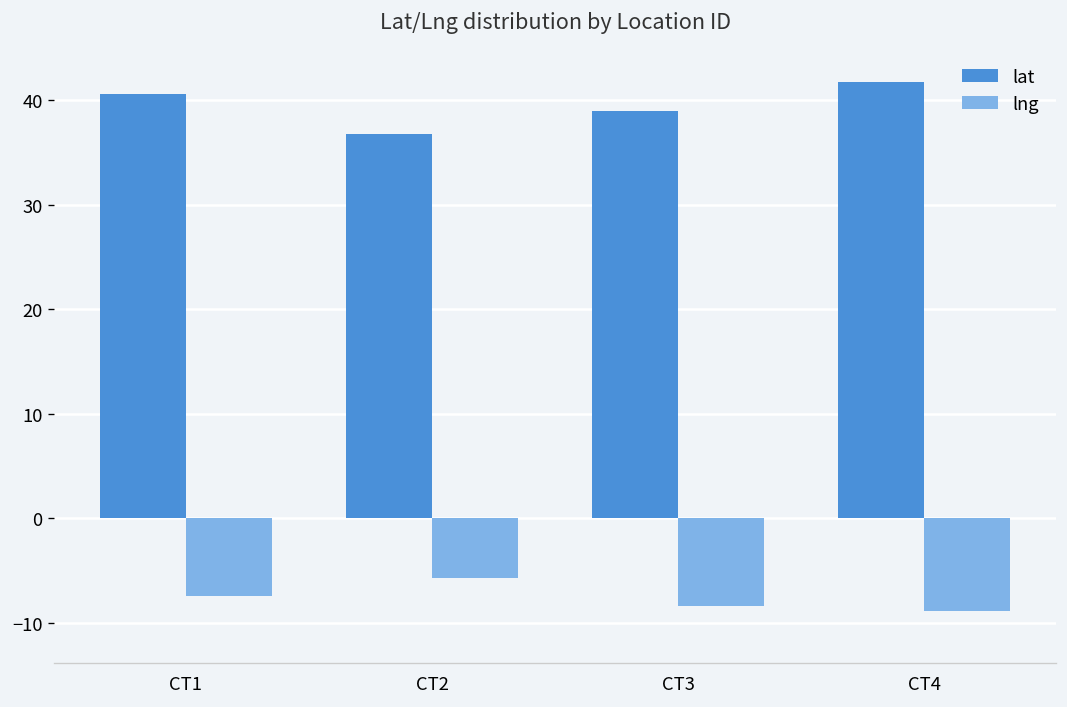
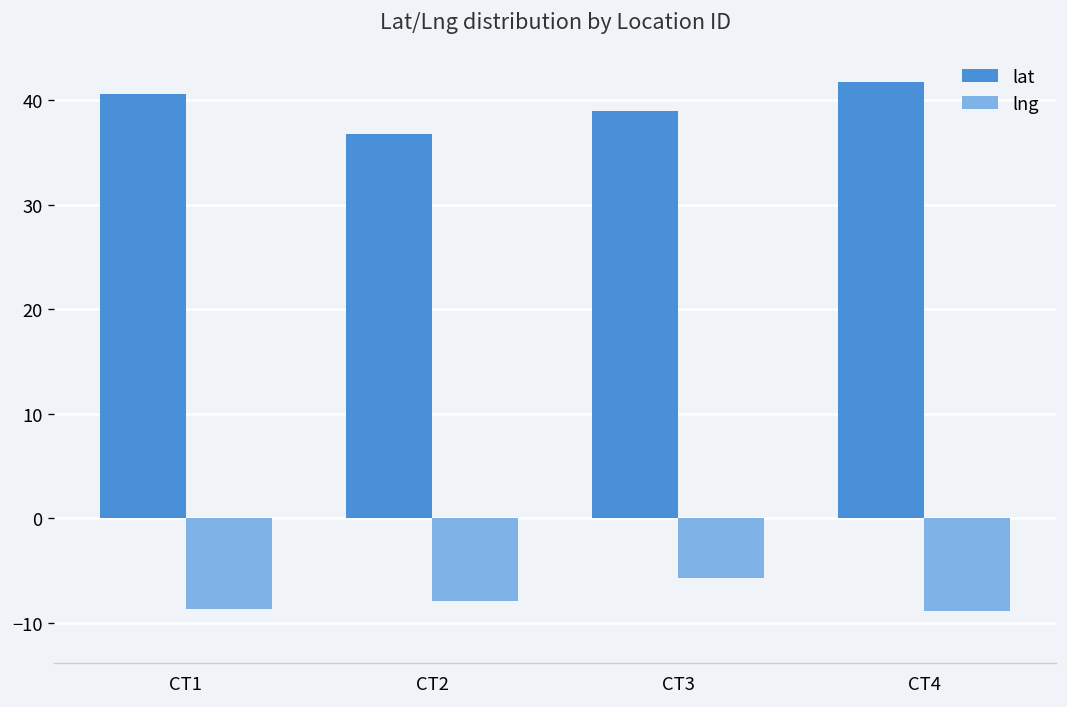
  {
    "lat": {
      "CT1": 41,
      "CT2": 37,
      "CT3": 39,
      "CT4": 42
    },
    "lng": {
-     "CT1": -7,
-     "CT2": -6,
-     "CT3": -8,
+     "CT1": -9,
+     "CT2": -8,
+     "CT3": -6,
      "CT4": -9
    }
  }
